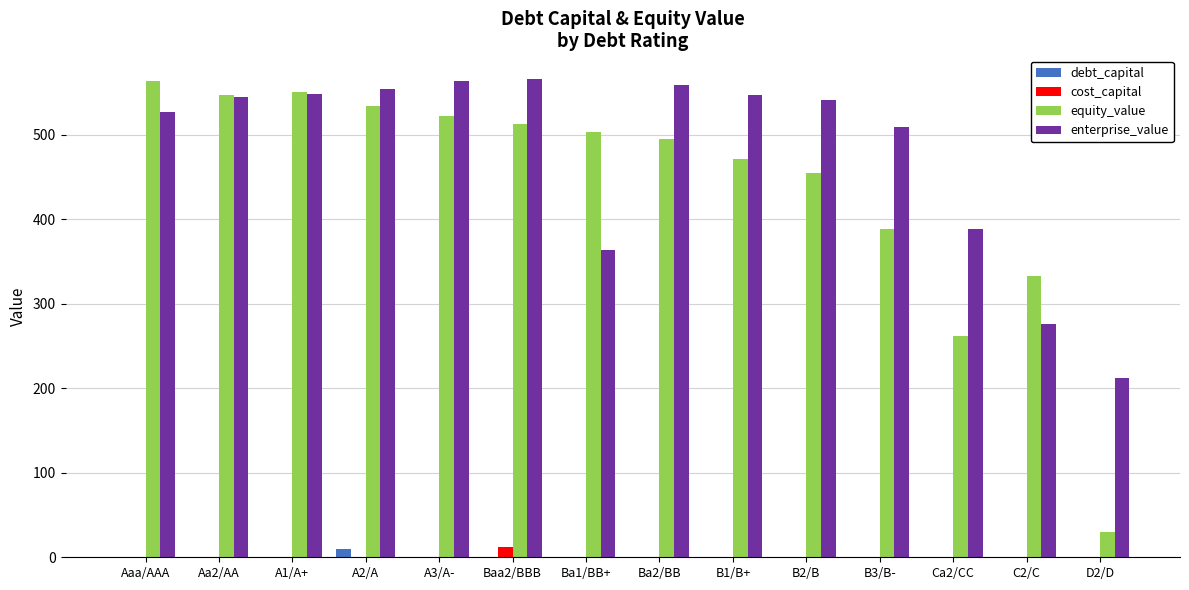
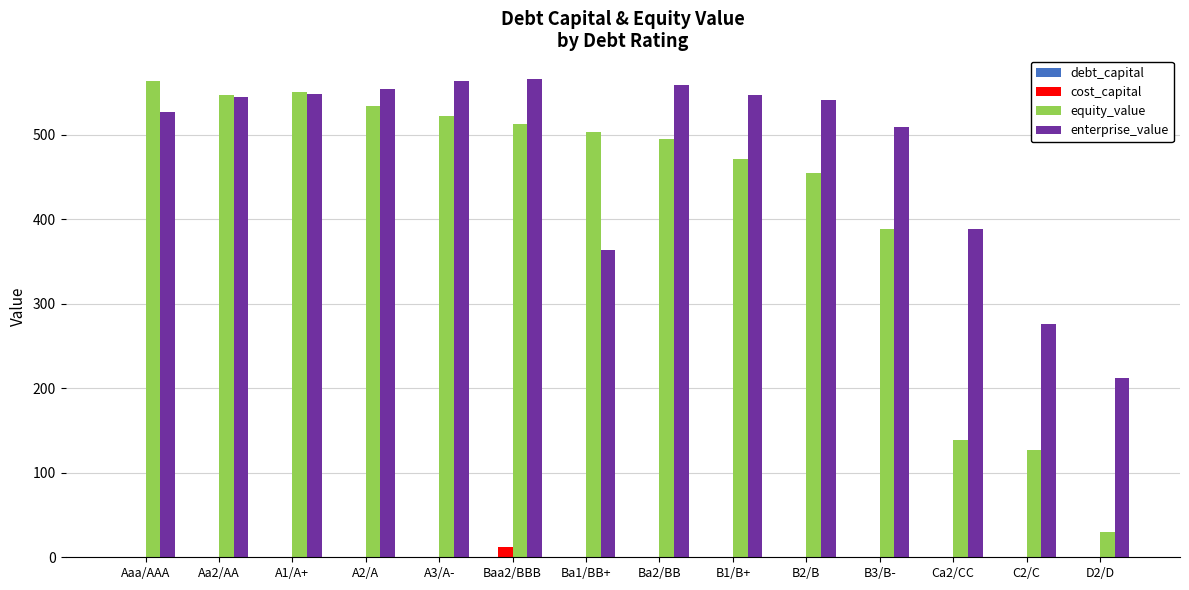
  {
    "debt_capital": {
      "Aaa/AAA": 0,
-     "A2/A": 10
+     "A2/A": 0
    },
    "cost_capital": {
      "Baa2/BBB": 10
    },
    "equity_value": {
      "Aaa/AAA": 560,
      "Aa2/AA": 550,
      "A1/A+": 550,
      "A2/A": 530,
      "A3/A-": 520,
      "Baa2/BBB": 510,
      "Ba1/BB+": 500,
      "Ba2/BB": 490,
      "B1/B+": 470,
      "B2/B": 450,
      "B3/B-": 390,
-     "Ca2/CC": 260,
-     "C2/C": 330,
+     "Ca2/CC": 140,
+     "C2/C": 130,
      "D2/D": 30
    },
    "enterprise_value": {
      "Aaa/AAA": 530,
      "Aa2/AA": 540,
      "A1/A+": 550,
      "A2/A": 550,
      "A3/A-": 560,
      "Baa2/BBB": 570,
      "Ba1/BB+": 360,
      "Ba2/BB": 560,
      "B1/B+": 550,
      "B2/B": 540,
      "B3/B-": 510,
      "Ca2/CC": 390,
      "C2/C": 280,
      "D2/D": 210
    }
  }
